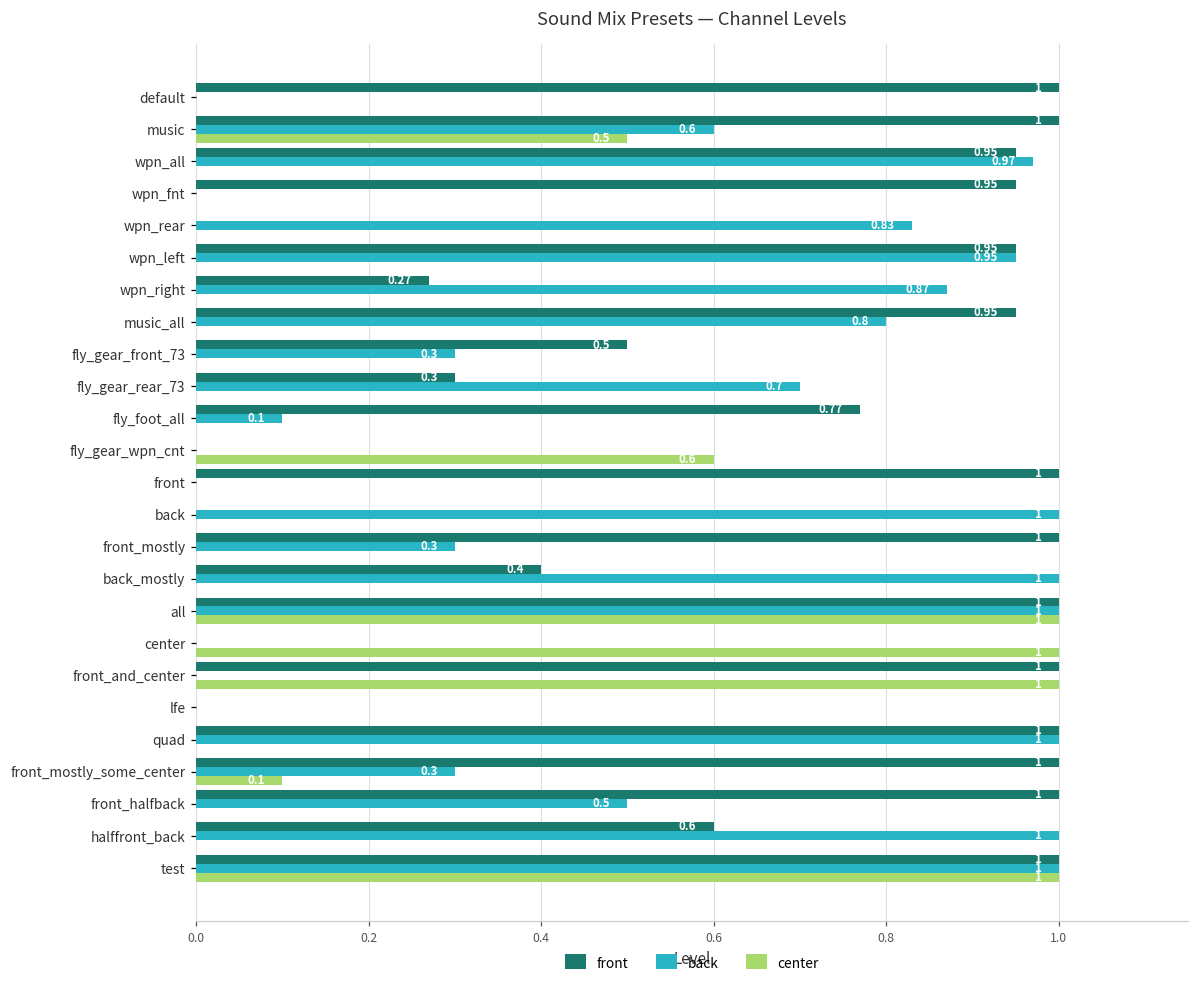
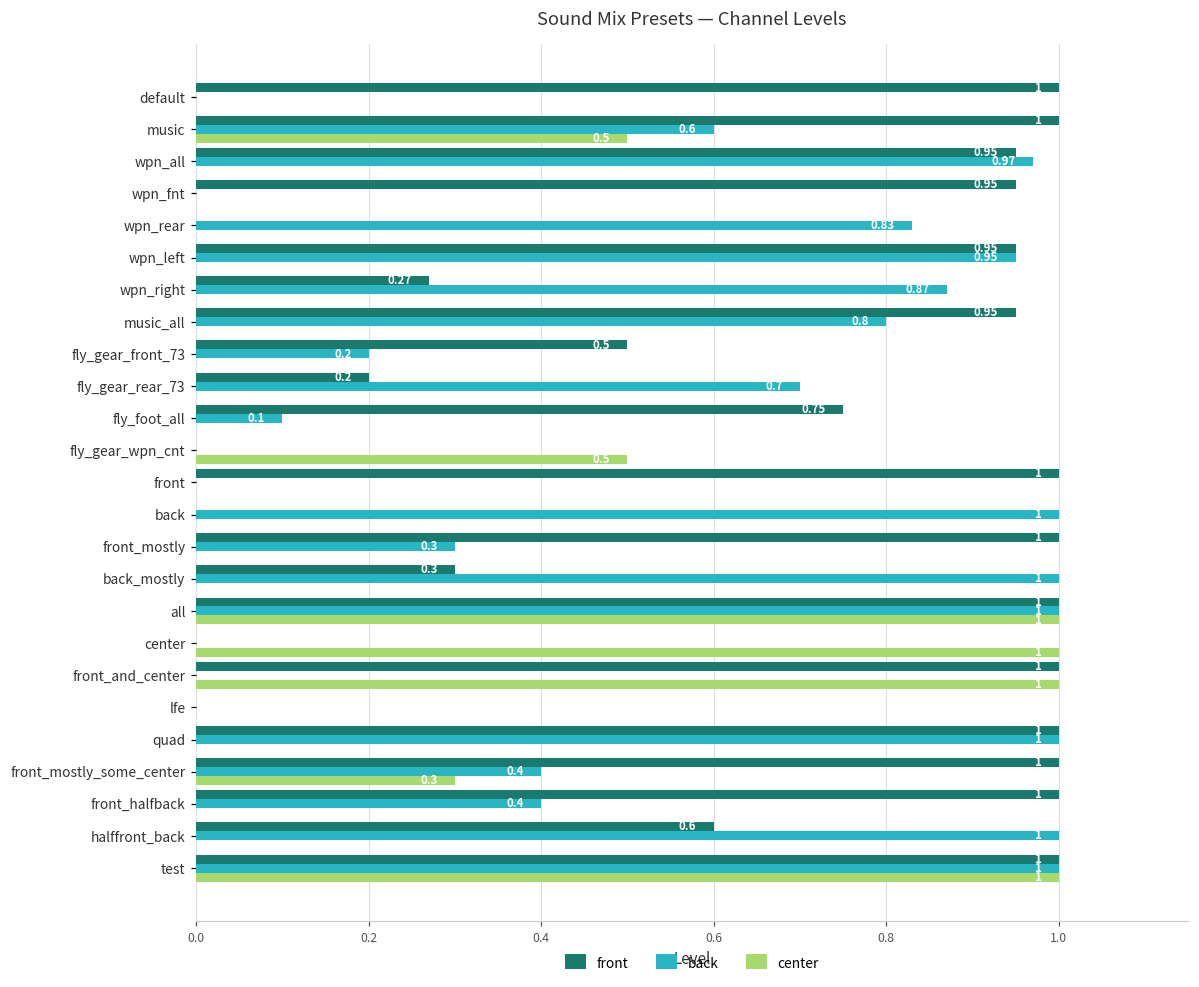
  {
    "front": {
      "default": 1,
      "music": 1,
      "wpn_all": 0.95,
      "wpn_fnt": 0.95,
      "wpn_right": 0.27,
      "music_all": 0.95,
      "fly_gear_front_73": 0.5,
-     "fly_gear_rear_73": 0.3,
-     "fly_foot_all": 0.77,
+     "fly_gear_rear_73": 0.2,
+     "fly_foot_all": 0.75,
      "front": 1,
      "front_mostly": 1,
-     "back_mostly": 0.4,
+     "back_mostly": 0.3,
      "front_and_center": 1,
      "front_mostly_some_center": 1,
      "front_halfback": 1,
      "halffront_back": 0.6
    },
    "back": {
      "music": 0.6,
      "wpn_all": 0.97,
      "wpn_rear": 0.83,
      "wpn_right": 0.87,
      "music_all": 0.8,
-     "fly_gear_front_73": 0.3,
+     "fly_gear_front_73": 0.2,
      "fly_gear_rear_73": 0.7,
      "fly_foot_all": 0.1,
      "back": 1,
      "front_mostly": 0.3,
      "back_mostly": 1,
-     "front_mostly_some_center": 0.3,
-     "front_halfback": 0.5,
+     "front_mostly_some_center": 0.4,
+     "front_halfback": 0.4,
      "halffront_back": 1
    },
    "center": {
      "music": 0.5,
-     "fly_gear_wpn_cnt": 0.6,
+     "fly_gear_wpn_cnt": 0.5,
      "center": 1,
      "front_and_center": 1,
-     "front_mostly_some_center": 0.1
+     "front_mostly_some_center": 0.3
    }
  }
